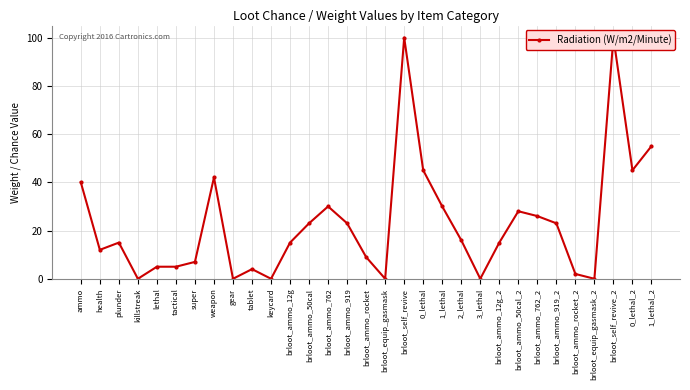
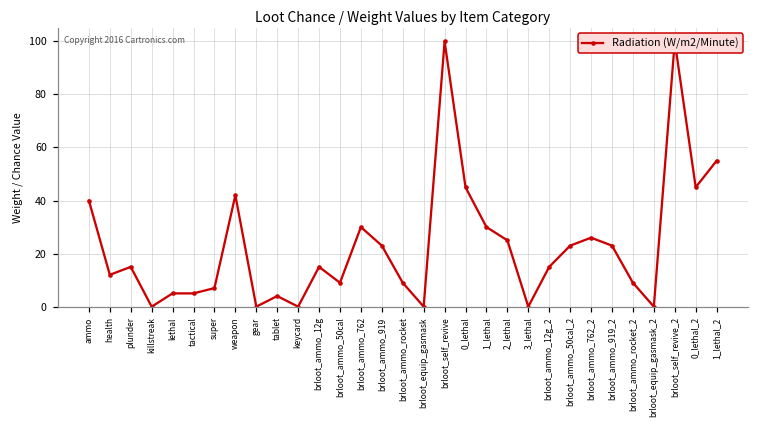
  {
    "ammo": 40,
    "health": 12,
    "plunder": 15,
    "killstreak": 0,
    "lethal": 5,
    "tactical": 5,
    "super": 7,
    "weapon": 42,
    "gear": 0,
    "tablet": 4,
    "keycard": 0,
    "brloot_ammo_12g": 15,
-   "brloot_ammo_50cal": 23,
+   "brloot_ammo_50cal": 9,
    "brloot_ammo_762": 30,
    "brloot_ammo_919": 23,
    "brloot_ammo_rocket": 9,
    "brloot_equip_gasmask": 0,
    "brloot_self_revive": 100,
    "0_lethal": 45,
    "1_lethal": 30,
-   "2_lethal": 16,
+   "2_lethal": 25,
    "3_lethal": 0,
    "brloot_ammo_12g_2": 15,
-   "brloot_ammo_50cal_2": 28,
+   "brloot_ammo_50cal_2": 23,
    "brloot_ammo_762_2": 26,
    "brloot_ammo_919_2": 23,
-   "brloot_ammo_rocket_2": 2,
+   "brloot_ammo_rocket_2": 9,
    "brloot_equip_gasmask_2": 0,
    "0_lethal_2": 45,
    "1_lethal_2": 55
  }
